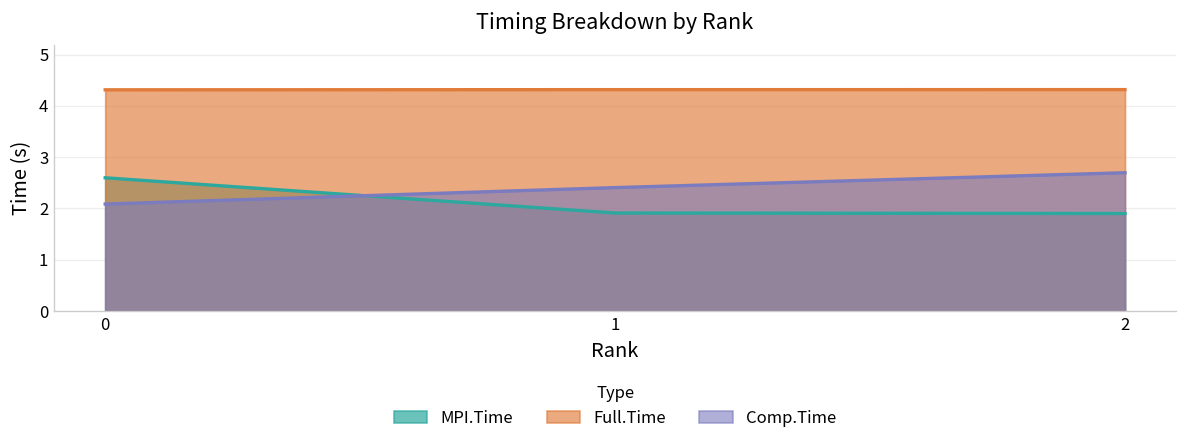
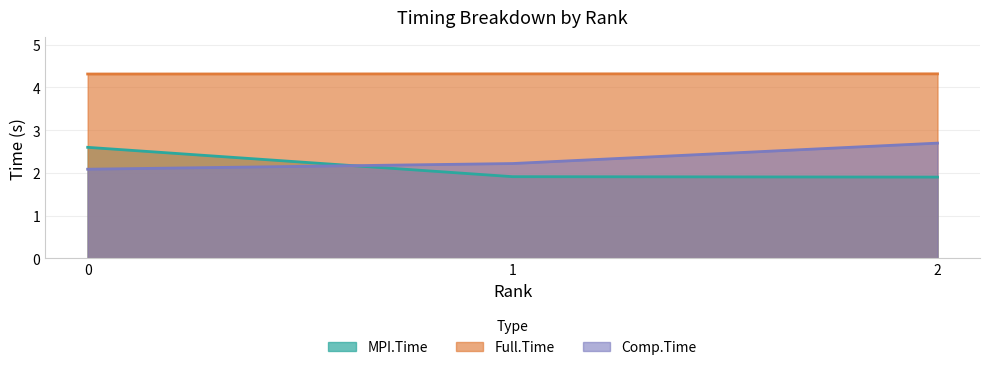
  {
    "MPI.Time": {
      "0": 2.6,
      "1": 1.9,
      "2": 1.9
    },
    "Full.Time": {
      "0": 4.3,
      "1": 4.3,
      "2": 4.3
    },
    "Comp.Time": {
      "0": 2.1,
-     "1": 2.4,
+     "1": 2.2,
      "2": 2.7
    }
  }
